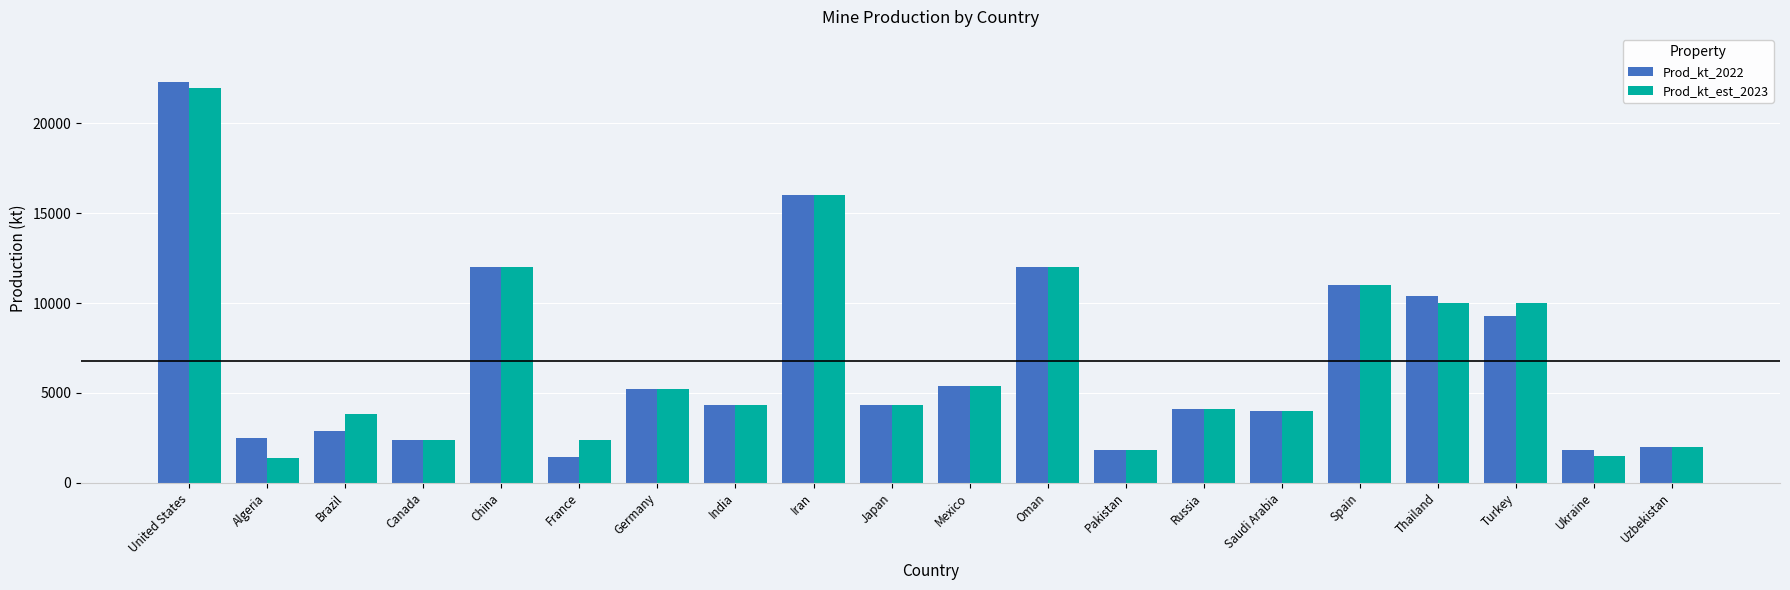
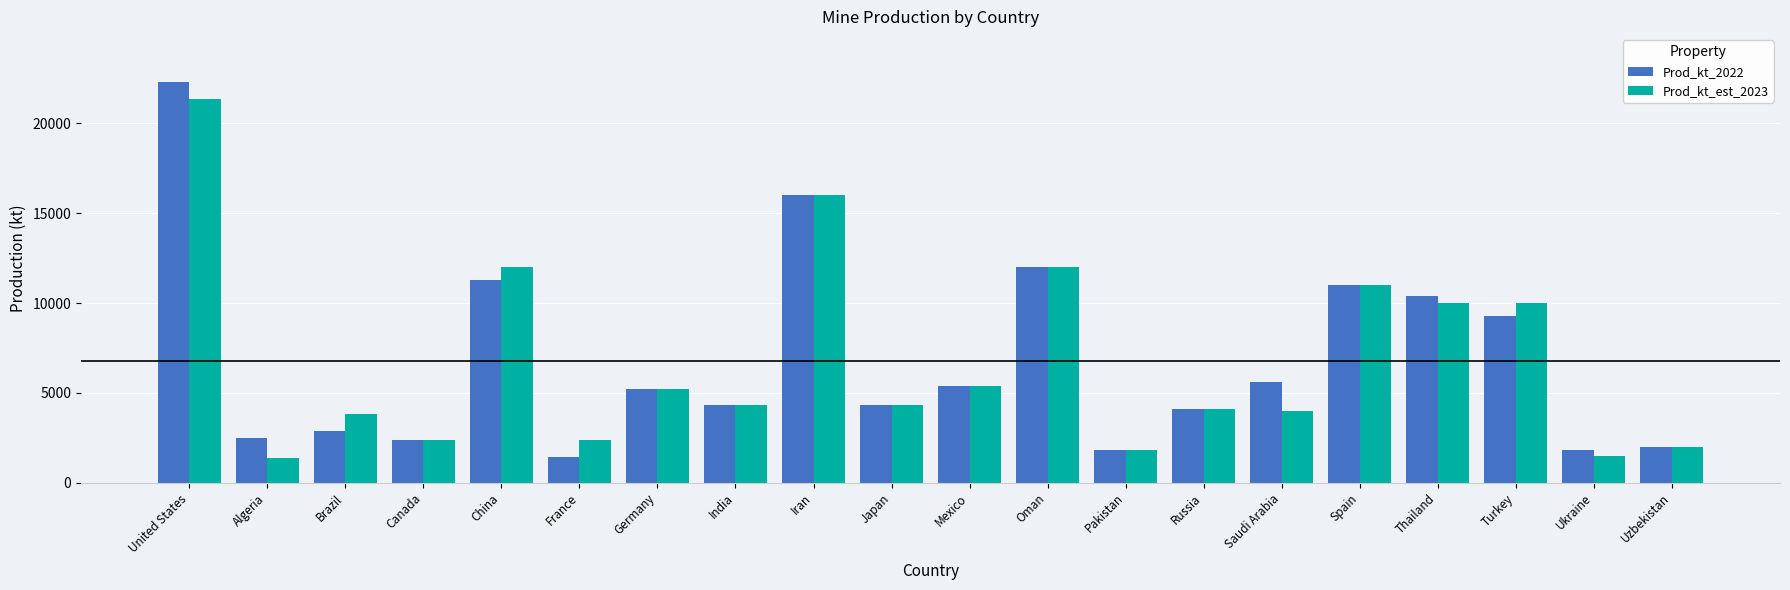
  {
    "Prod_kt_2022": {
      "United States": 22300,
      "Algeria": 2500,
      "Brazil": 2900,
      "Canada": 2400,
-     "China": 12000,
+     "China": 11300,
      "France": 1400,
      "Germany": 5200,
      "India": 4300,
      "Iran": 16000,
      "Japan": 4300,
      "Mexico": 5400,
      "Oman": 12000,
      "Pakistan": 1800,
      "Russia": 4100,
-     "Saudi Arabia": 4000,
+     "Saudi Arabia": 5600,
      "Spain": 11000,
      "Thailand": 10400,
      "Turkey": 9300,
      "Ukraine": 1800,
      "Uzbekistan": 2000
    },
    "Prod_kt_est_2023": {
-     "United States": 22000,
+     "United States": 21400,
      "Algeria": 1400,
      "Brazil": 3800,
      "Canada": 2400,
      "China": 12000,
      "France": 2400,
      "Germany": 5200,
      "India": 4300,
      "Iran": 16000,
      "Japan": 4300,
      "Mexico": 5400,
      "Oman": 12000,
      "Pakistan": 1800,
      "Russia": 4100,
      "Saudi Arabia": 4000,
      "Spain": 11000,
      "Thailand": 10000,
      "Turkey": 10000,
      "Ukraine": 1500,
      "Uzbekistan": 2000
    }
  }
